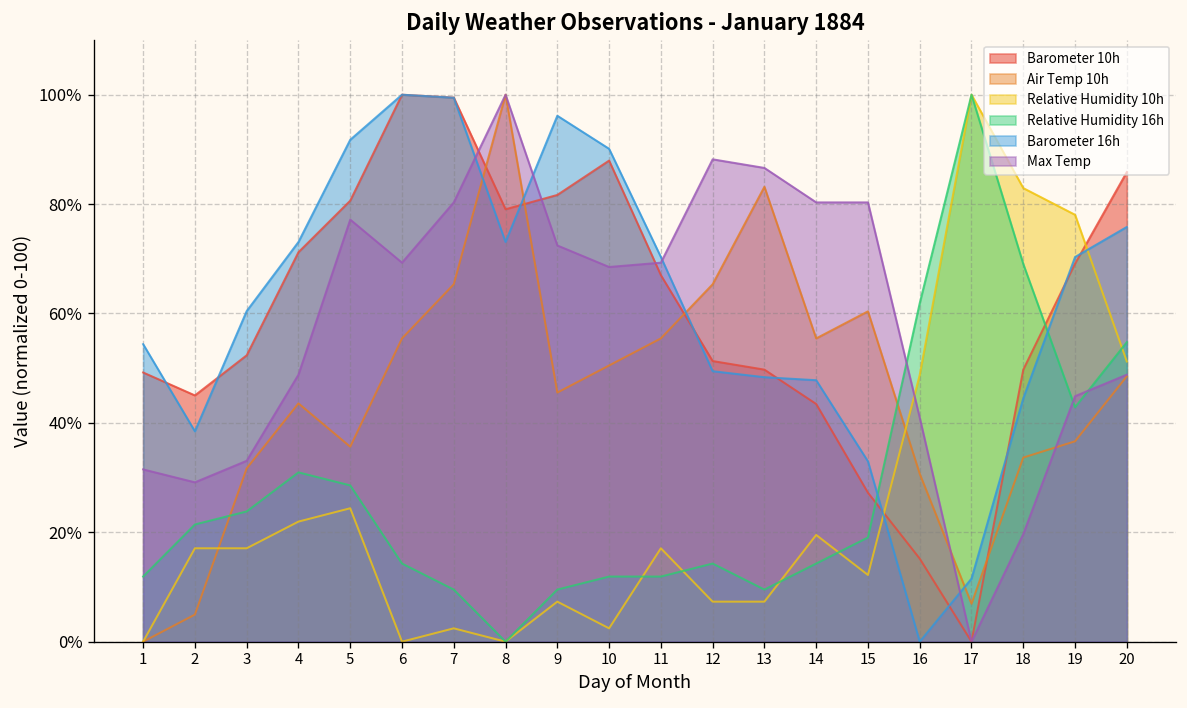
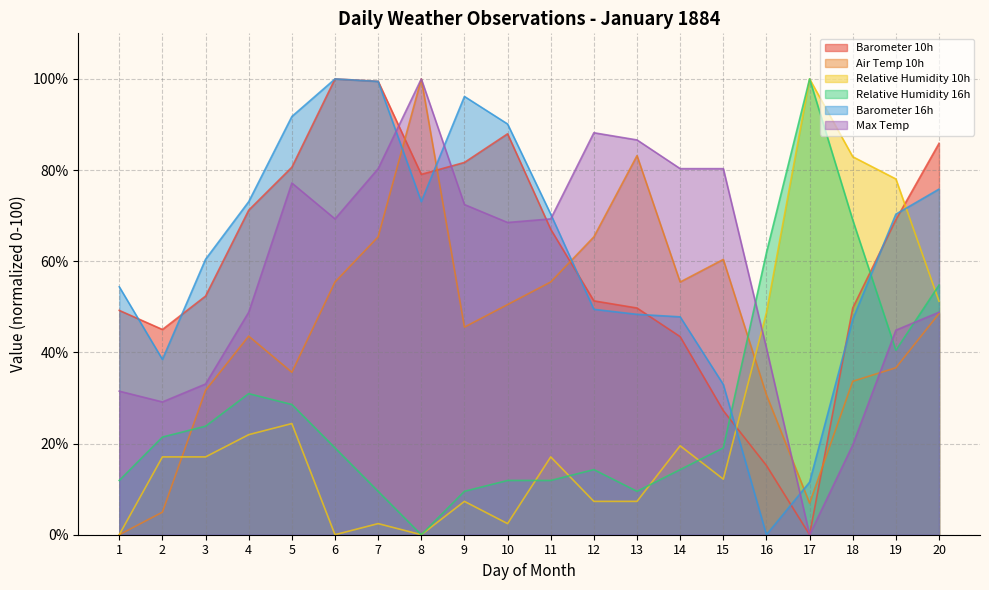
  {
    "Relative Humidity 16h": {
      "1": "12%",
      "2": "21%",
      "3": "24%",
      "4": "31%",
      "5": "29%",
-     "6": "14%",
+     "6": "19%",
      "7": "10%",
      "9": "10%",
      "10": "12%",
      "11": "12%",
      "12": "14%",
      "13": "10%",
      "14": "14%",
      "15": "19%",
      "16": "62%",
      "18": "69%",
-     "19": "43%",
+     "19": "40%",
      "20": "55%"
    },
    "Barometer 16h": {
      "1": "54%",
      "2": "38%",
      "3": "60%",
      "4": "73%",
      "5": "92%",
      "8": "73%",
      "9": "96%",
      "10": "90%",
      "11": "70%",
      "12": "49%",
      "13": "48%",
      "14": "48%",
      "15": "33%",
      "16": "0%",
      "17": "12%",
-     "18": "45%",
+     "18": "47%",
      "19": "70%",
      "20": "76%"
    },
    "Max Temp": {
      "1": "31%",
      "2": "29%",
      "3": "33%",
      "4": "49%",
      "5": "77%",
      "6": "69%",
      "7": "80%",
      "9": "72%",
      "10": "69%",
      "11": "69%",
      "12": "88%",
      "13": "87%",
      "14": "80%",
      "15": "80%",
      "16": "41%",
      "18": "20%",
      "19": "45%"
    }
  }
